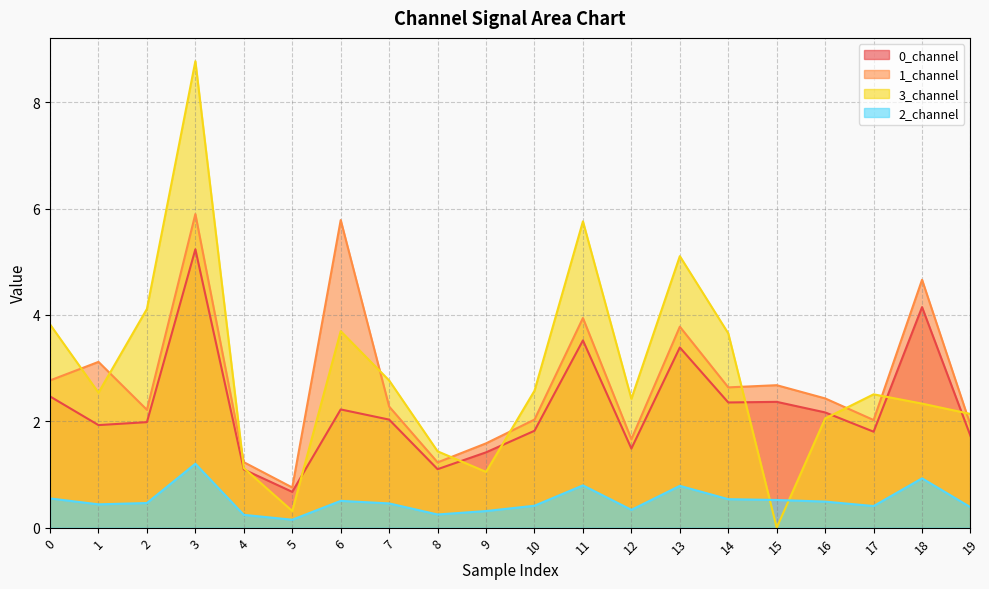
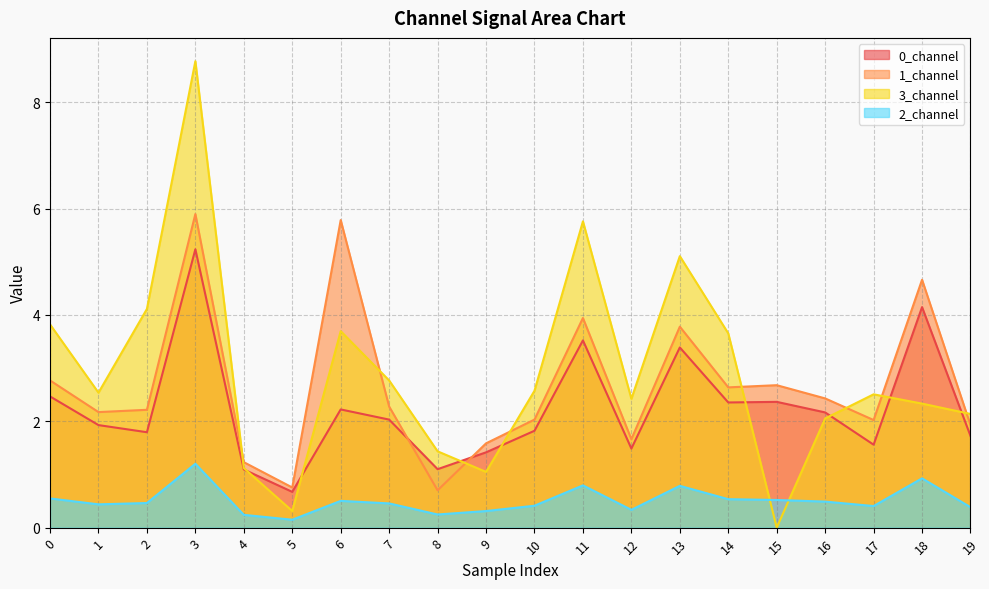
  {
    "0_channel": {
      "0": 2.5,
      "1": 1.9,
-     "2": 2.0,
+     "2": 1.8,
      "3": 5.2,
      "5": 0.7,
      "6": 2.2,
      "7": 2.0,
      "8": 1.1,
      "9": 1.4,
      "10": 1.8,
      "11": 3.5,
      "12": 1.5,
      "13": 3.4,
      "14": 2.4,
      "15": 2.4,
      "16": 2.2,
-     "17": 1.8,
+     "17": 1.6,
      "18": 4.1,
      "19": 1.7
    },
    "1_channel": {
      "0": 2.8,
-     "1": 3.1,
+     "1": 2.2,
      "2": 2.2,
      "3": 5.9,
      "4": 1.2,
      "5": 0.8,
      "6": 5.8,
      "7": 2.3,
-     "8": 1.2,
+     "8": 0.7,
      "9": 1.6,
      "10": 2.0,
      "11": 3.9,
      "12": 1.7,
      "13": 3.8,
      "14": 2.6,
      "15": 2.7,
      "16": 2.4,
      "17": 2.0,
      "18": 4.7,
      "19": 1.9
    },
    "3_channel": {
      "0": 3.8,
      "1": 2.5,
      "2": 4.1,
      "3": 8.8,
      "5": 0.3,
      "6": 3.7,
      "7": 2.8,
      "8": 1.4,
      "9": 1.0,
      "10": 2.6,
      "11": 5.8,
      "12": 2.4,
      "13": 5.1,
      "14": 3.7,
      "15": 0.0,
      "16": 2.1,
      "17": 2.5,
      "18": 2.3,
      "19": 2.1
    },
    "2_channel": {
      "0": 0.5,
      "1": 0.4,
      "2": 0.5,
      "3": 1.2,
      "4": 0.2,
      "5": 0.1,
      "6": 0.5,
      "7": 0.5,
      "8": 0.2,
      "9": 0.3,
      "10": 0.4,
      "11": 0.8,
      "12": 0.3,
      "13": 0.8,
      "14": 0.5,
      "15": 0.5,
      "16": 0.5,
      "17": 0.4,
      "18": 0.9,
      "19": 0.4
    }
  }
